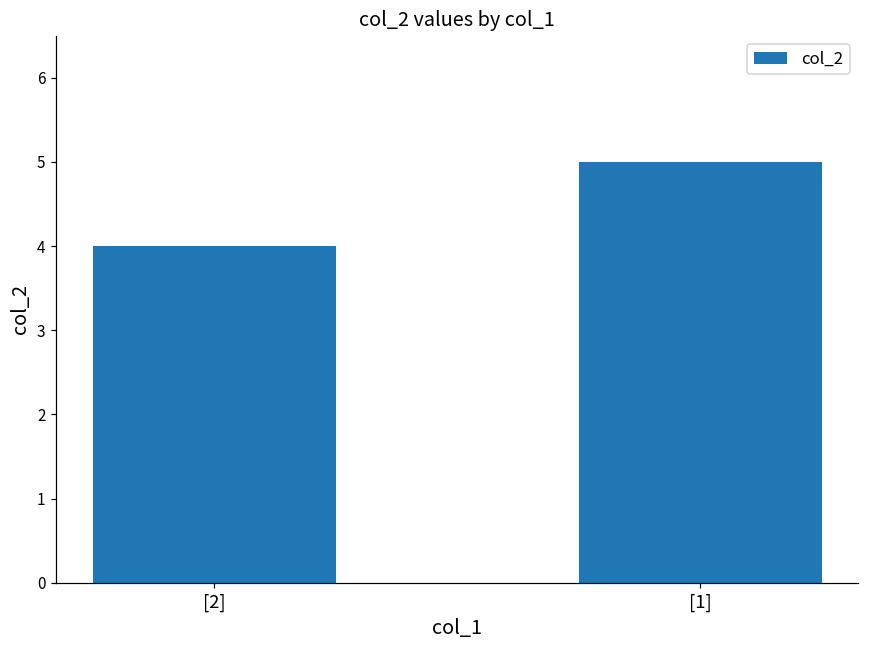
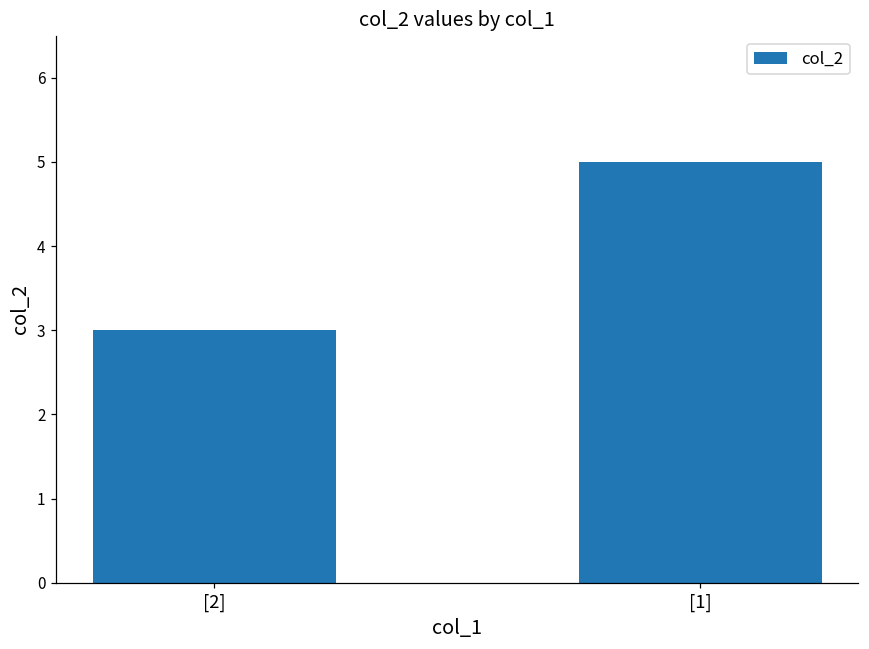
  {
-   "[2]": 4,
+   "[2]": 3,
    "[1]": 5
  }
